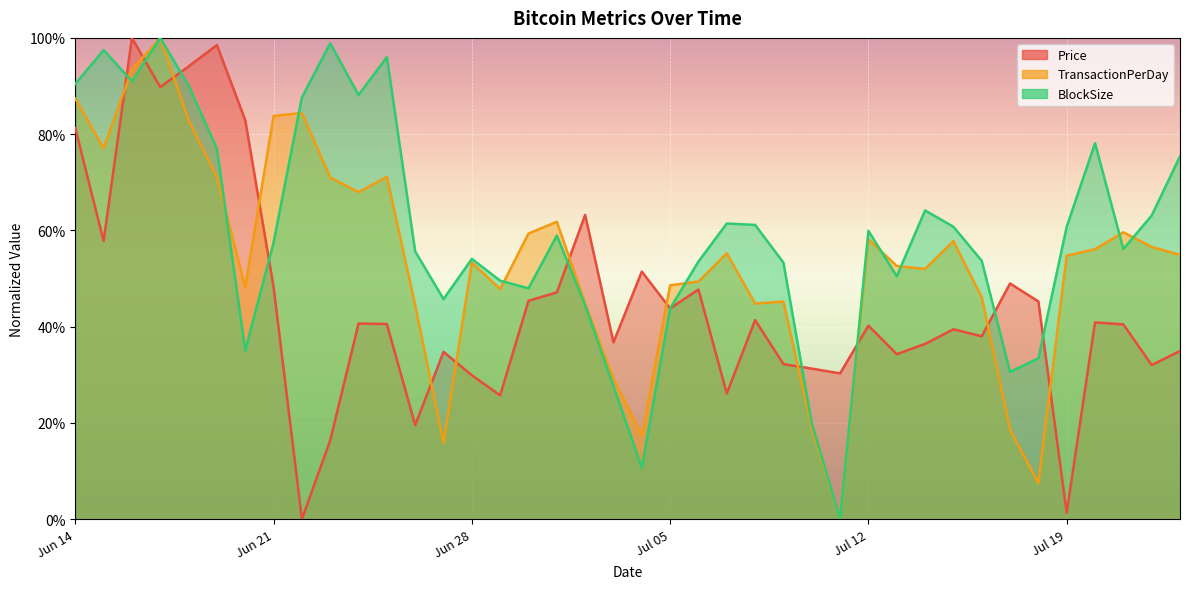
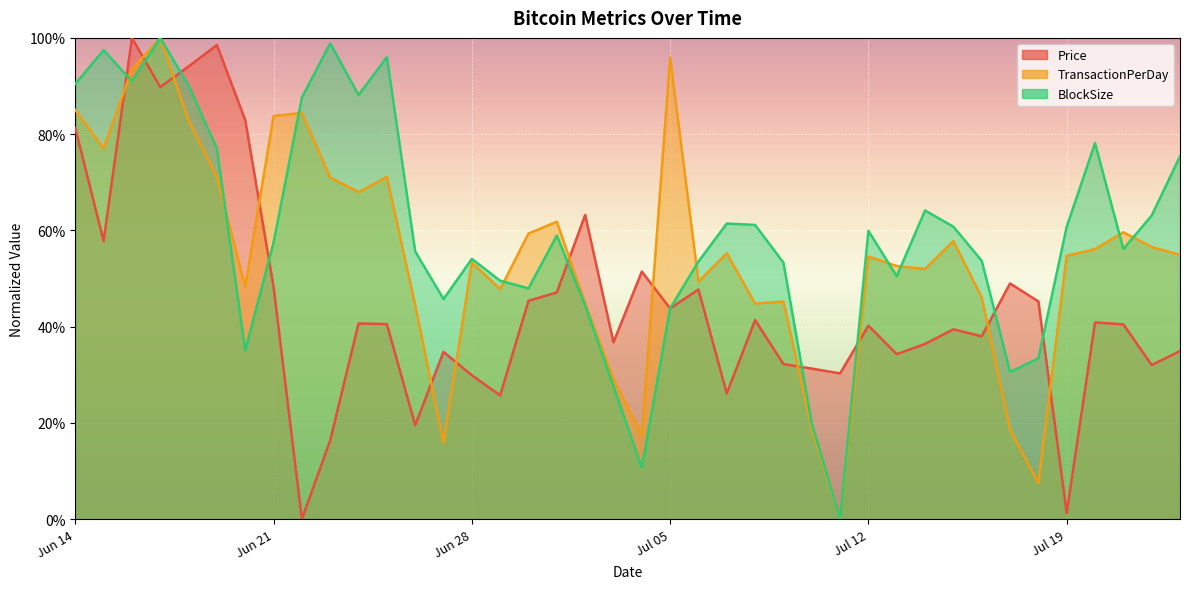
  {
    "Price": {
      "Jun 14": "81%",
      "Jun 21": "48%",
      "Jun 28": "30%",
      "Jul 12": "40%",
      "Jul 19": "1%"
    },
    "TransactionPerDay": {
-     "Jun 14": "87%",
+     "Jun 14": "85%",
      "Jun 21": "84%",
      "Jun 28": "53%",
-     "Jul 05": "49%",
-     "Jul 12": "58%",
+     "Jul 05": "96%",
+     "Jul 12": "55%",
      "Jul 19": "55%"
    },
    "BlockSize": {
      "Jun 14": "90%",
      "Jun 21": "57%",
      "Jun 28": "54%",
      "Jul 12": "60%",
      "Jul 19": "61%"
    }
  }
